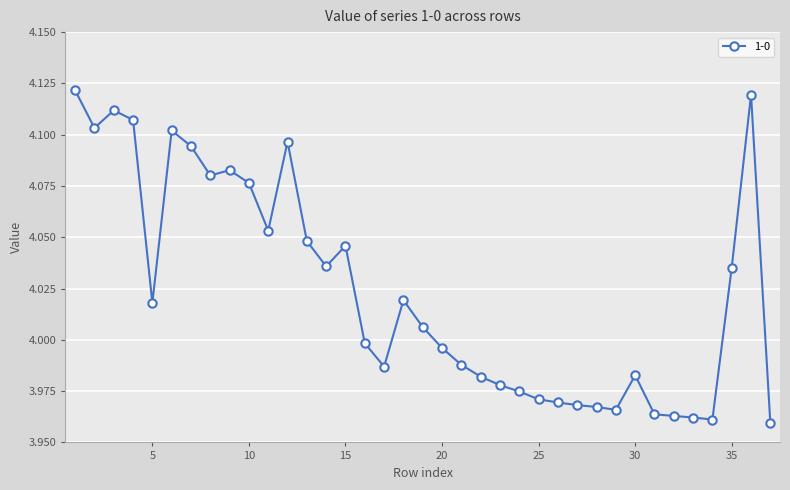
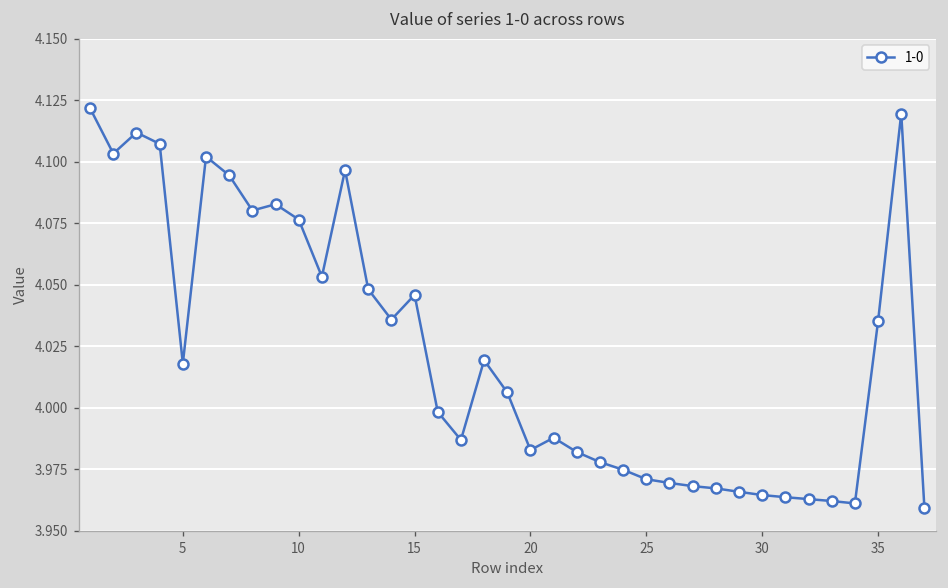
  {
    "5": 4.018,
    "10": 4.076,
    "15": 4.046,
-   "20": 3.996,
+   "20": 3.983,
    "25": 3.971,
-   "30": 3.983,
+   "30": 3.965,
    "35": 4.035
  }
